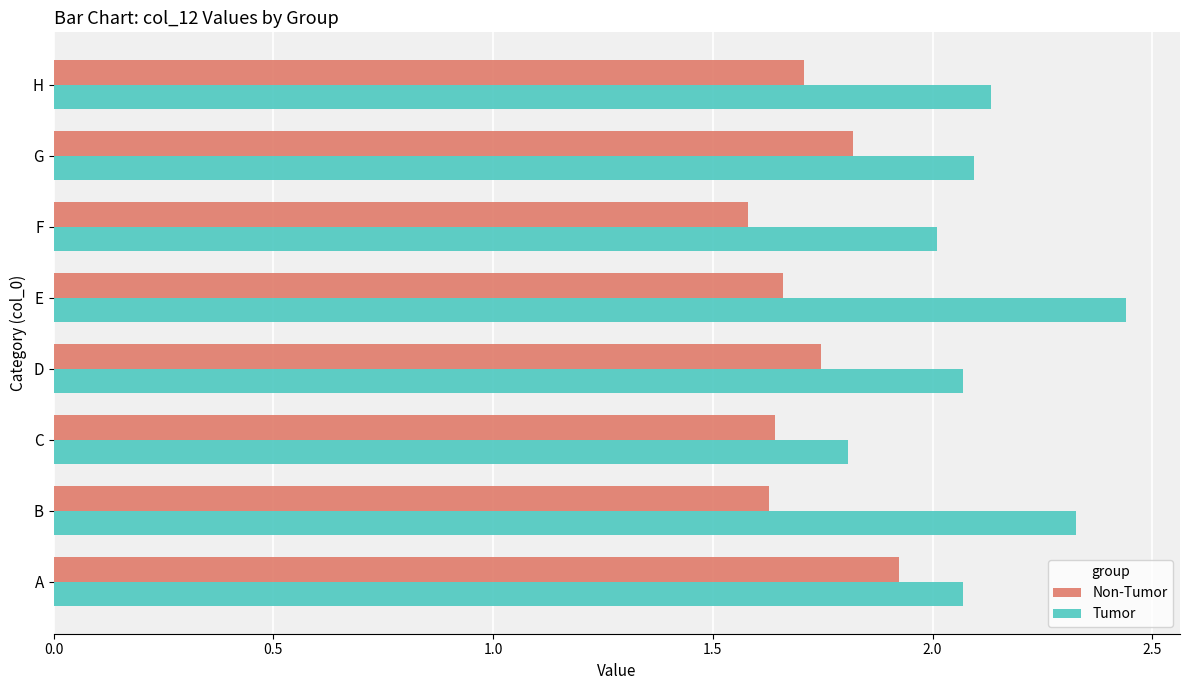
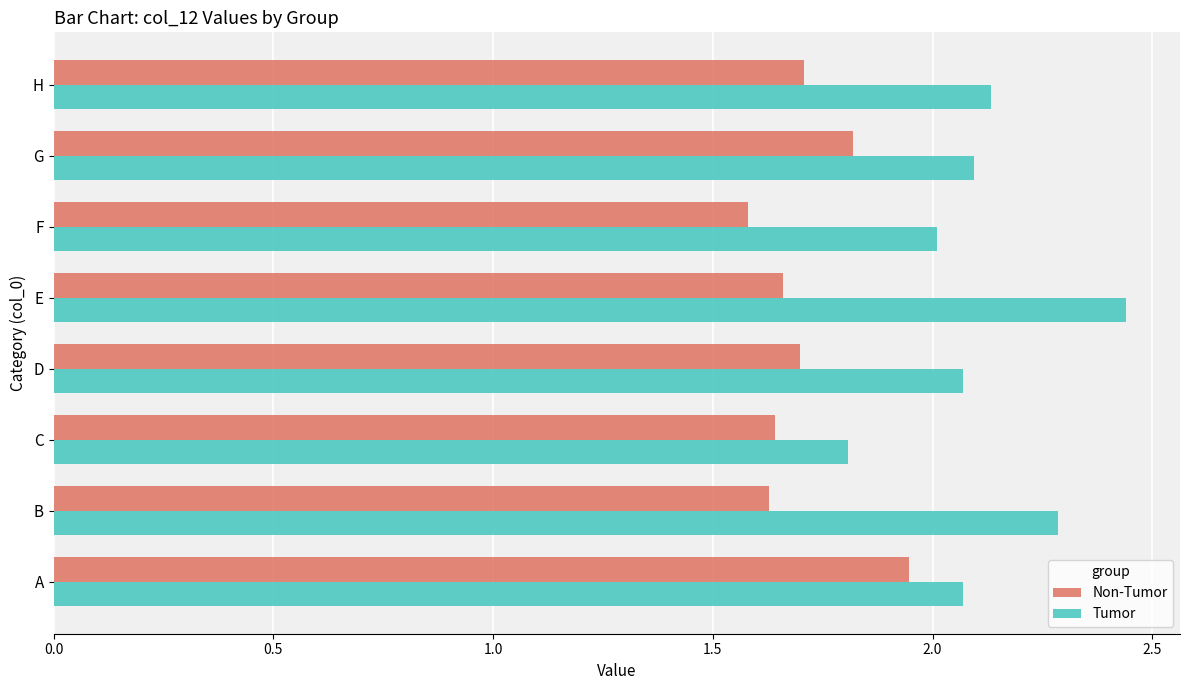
  {
    "Non-Tumor": {
      "H": 1.71,
      "G": 1.82,
      "F": 1.58,
      "E": 1.66,
-     "D": 1.75,
+     "D": 1.70,
      "C": 1.64,
      "B": 1.63,
-     "A": 1.92
+     "A": 1.95
    },
    "Tumor": {
      "H": 2.13,
      "G": 2.09,
      "F": 2.01,
      "E": 2.44,
      "D": 2.07,
      "C": 1.81,
-     "B": 2.33,
+     "B": 2.29,
      "A": 2.07
    }
  }
